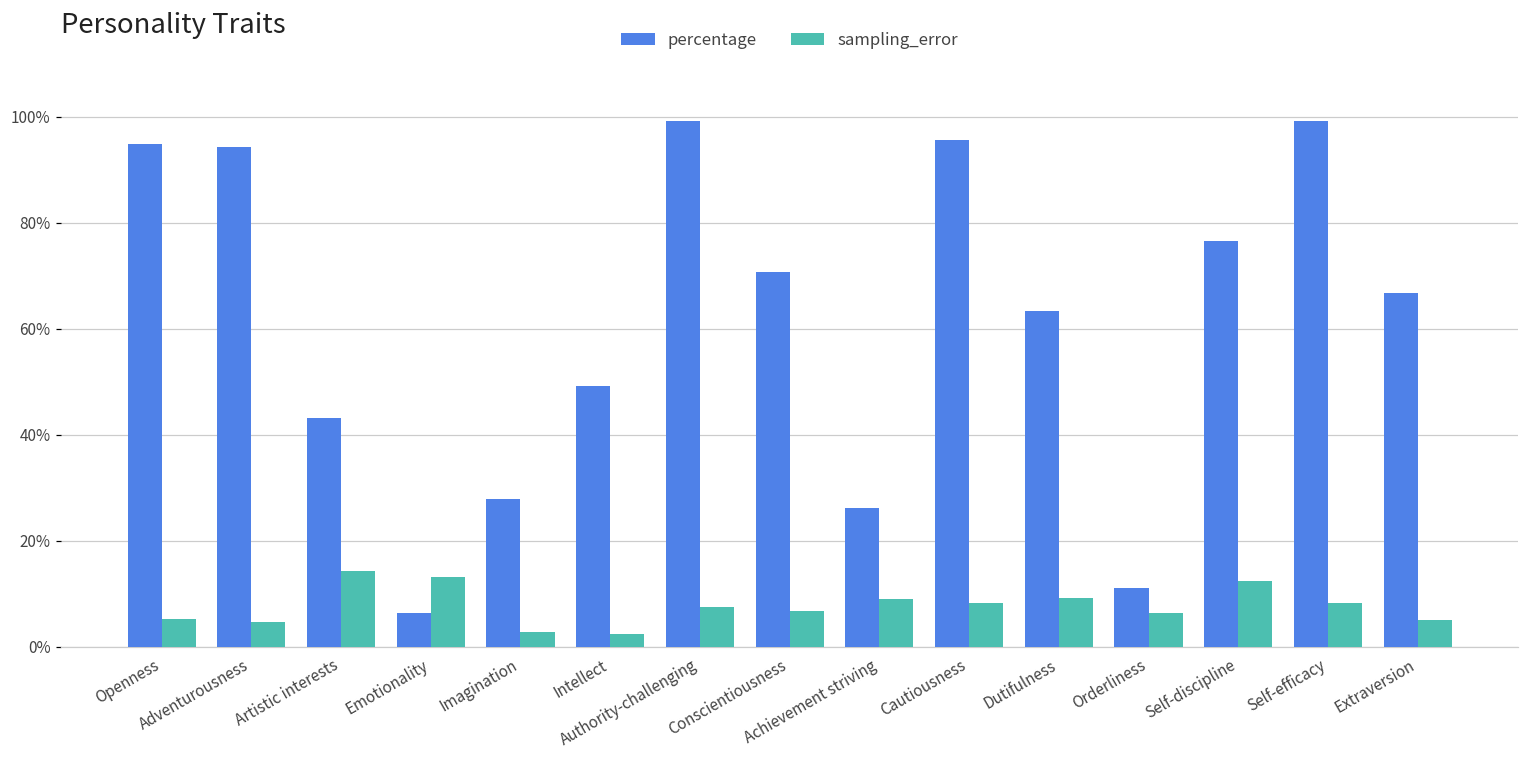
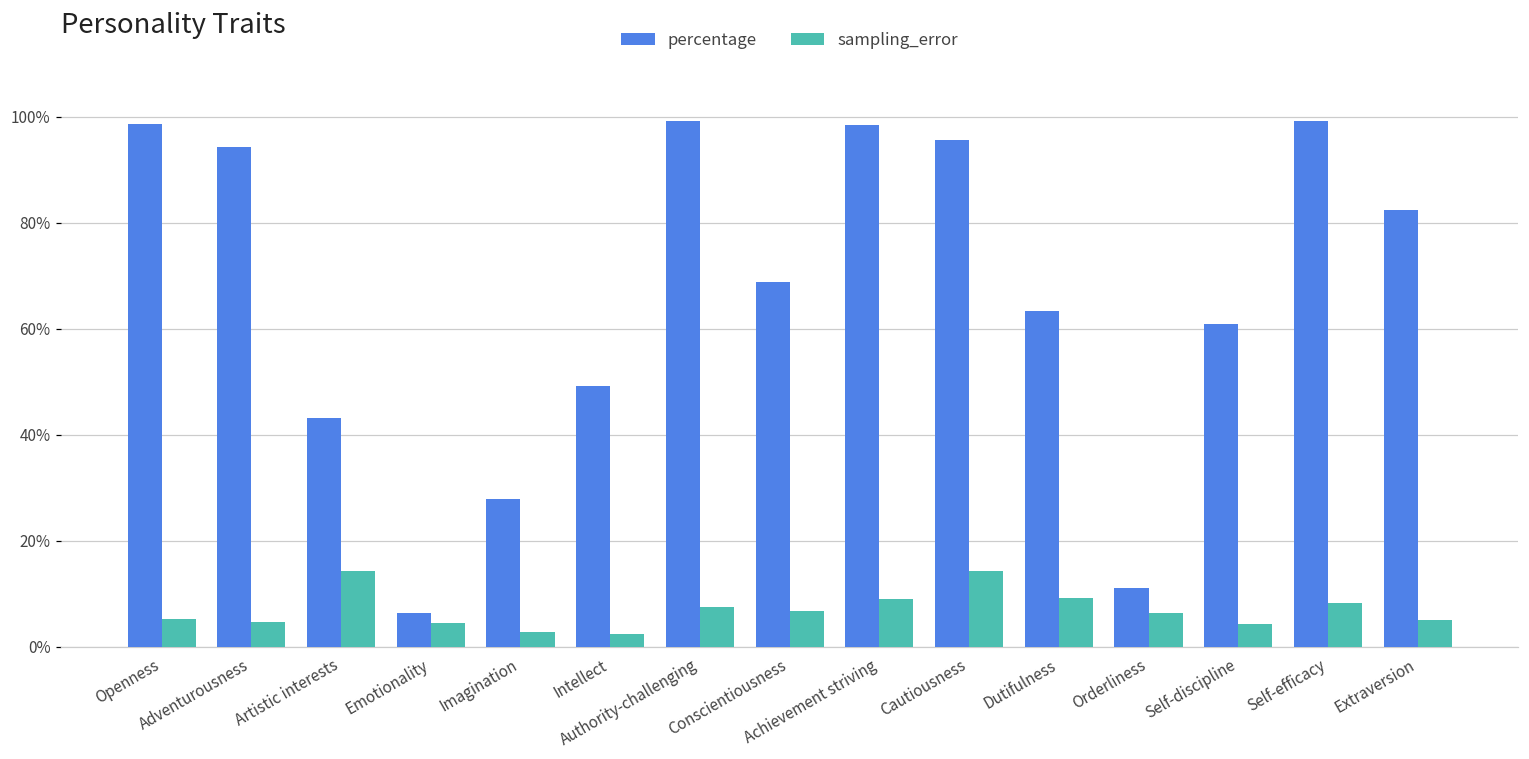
  {
    "percentage": {
-     "Openness": "95%",
+     "Openness": "99%",
      "Adventurousness": "94%",
      "Artistic interests": "43%",
      "Emotionality": "6%",
      "Imagination": "28%",
      "Intellect": "49%",
      "Authority-challenging": "99%",
-     "Conscientiousness": "71%",
-     "Achievement striving": "26%",
+     "Conscientiousness": "69%",
+     "Achievement striving": "98%",
      "Cautiousness": "96%",
      "Dutifulness": "63%",
      "Orderliness": "11%",
-     "Self-discipline": "76%",
+     "Self-discipline": "61%",
      "Self-efficacy": "99%",
-     "Extraversion": "67%"
+     "Extraversion": "82%"
    },
    "sampling_error": {
      "Openness": "5%",
      "Adventurousness": "5%",
      "Artistic interests": "14%",
-     "Emotionality": "13%",
+     "Emotionality": "4%",
      "Imagination": "3%",
      "Intellect": "2%",
      "Authority-challenging": "8%",
      "Conscientiousness": "7%",
      "Achievement striving": "9%",
-     "Cautiousness": "8%",
+     "Cautiousness": "14%",
      "Dutifulness": "9%",
      "Orderliness": "6%",
-     "Self-discipline": "12%",
+     "Self-discipline": "4%",
      "Self-efficacy": "8%",
      "Extraversion": "5%"
    }
  }
